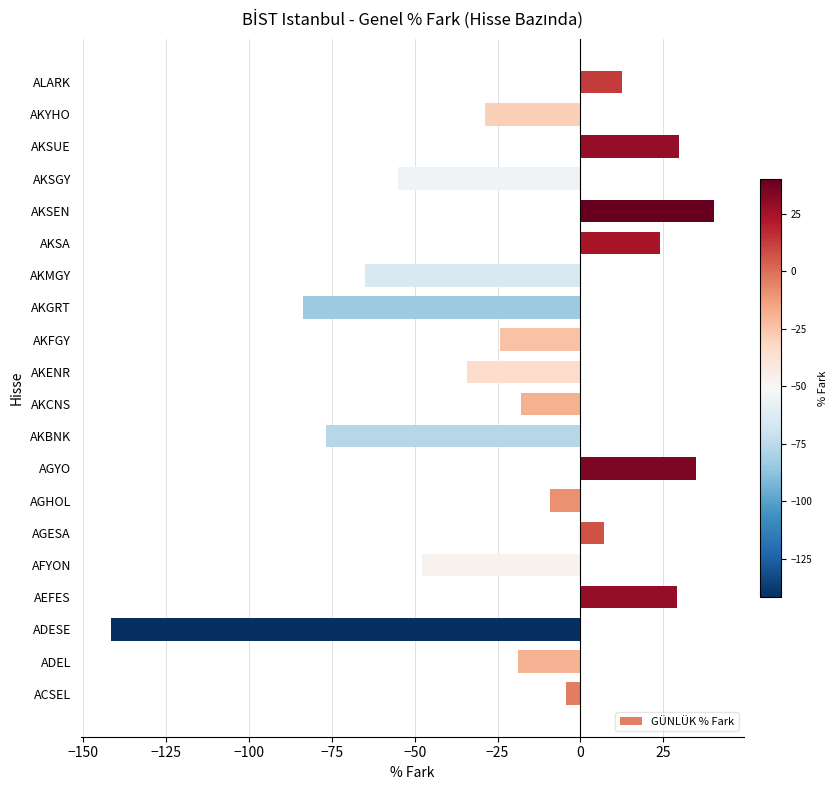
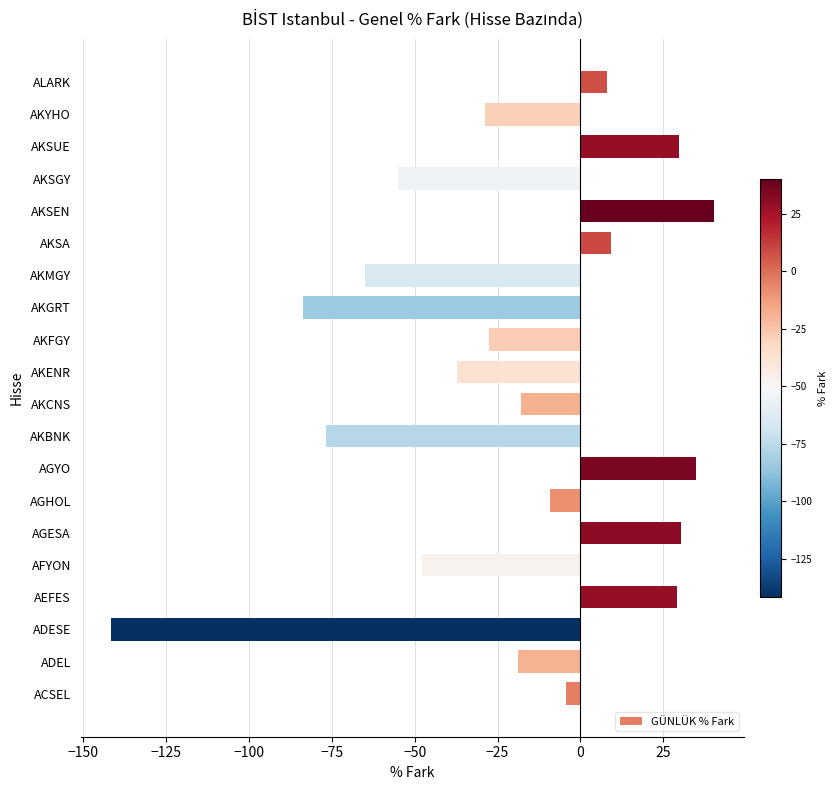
  {
-   "ALARK": 13,
+   "ALARK": 8,
    "AKYHO": -29,
    "AKSUE": 30,
    "AKSGY": -55,
    "AKSEN": 40,
-   "AKSA": 24,
+   "AKSA": 9,
    "AKMGY": -65,
    "AKGRT": -84,
-   "AKFGY": -24,
-   "AKENR": -34,
+   "AKFGY": -28,
+   "AKENR": -37,
    "AKCNS": -18,
    "AKBNK": -77,
    "AGYO": 35,
    "AGHOL": -9,
-   "AGESA": 7,
+   "AGESA": 31,
    "AFYON": -48,
    "AEFES": 29,
    "ADESE": -142,
    "ADEL": -19,
    "ACSEL": -4
  }
